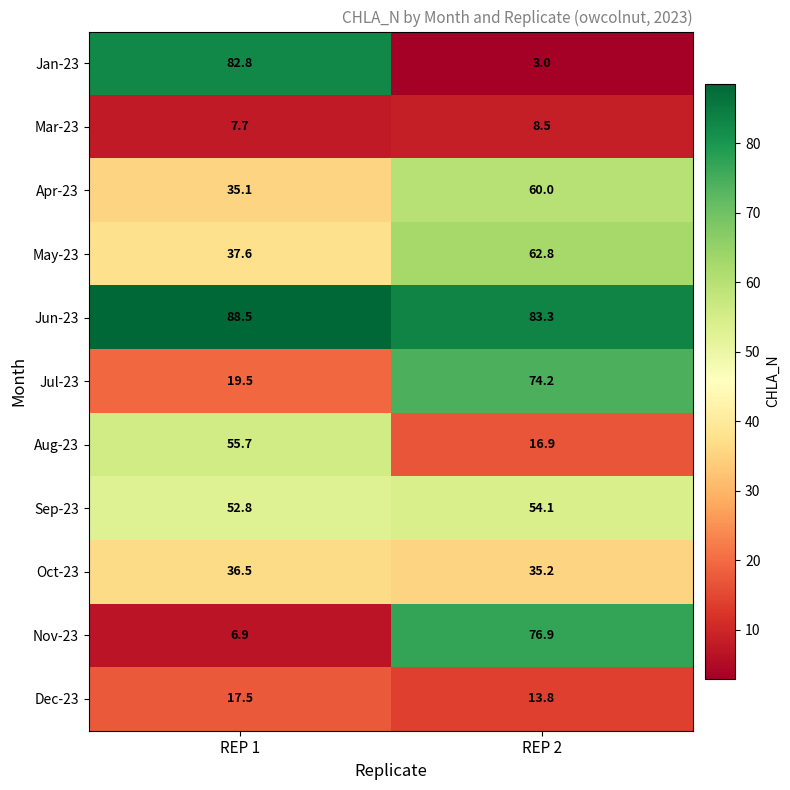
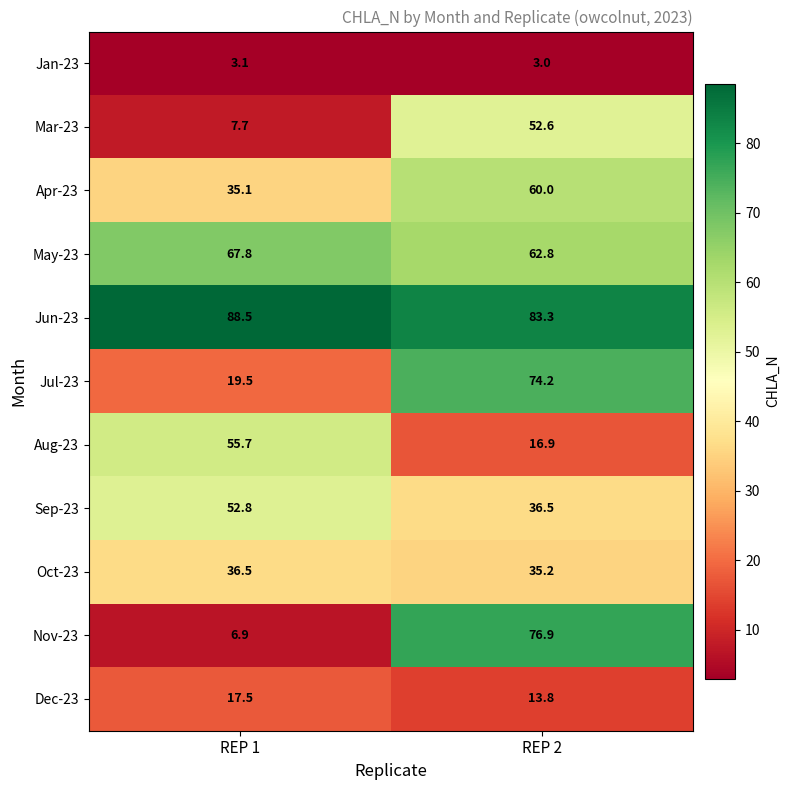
  {
    "Jan-23": {
-     "REP 1": 82.8,
+     "REP 1": 3.1,
      "REP 2": 3.0
    },
    "Mar-23": {
      "REP 1": 7.7,
-     "REP 2": 8.5
+     "REP 2": 52.6
    },
    "Apr-23": {
      "REP 1": 35.1,
      "REP 2": 60.0
    },
    "May-23": {
-     "REP 1": 37.6,
+     "REP 1": 67.8,
      "REP 2": 62.8
    },
    "Jun-23": {
      "REP 1": 88.5,
      "REP 2": 83.3
    },
    "Jul-23": {
      "REP 1": 19.5,
      "REP 2": 74.2
    },
    "Aug-23": {
      "REP 1": 55.7,
      "REP 2": 16.9
    },
    "Sep-23": {
      "REP 1": 52.8,
-     "REP 2": 54.1
+     "REP 2": 36.5
    },
    "Oct-23": {
      "REP 1": 36.5,
      "REP 2": 35.2
    },
    "Nov-23": {
      "REP 1": 6.9,
      "REP 2": 76.9
    },
    "Dec-23": {
      "REP 1": 17.5,
      "REP 2": 13.8
    }
  }
